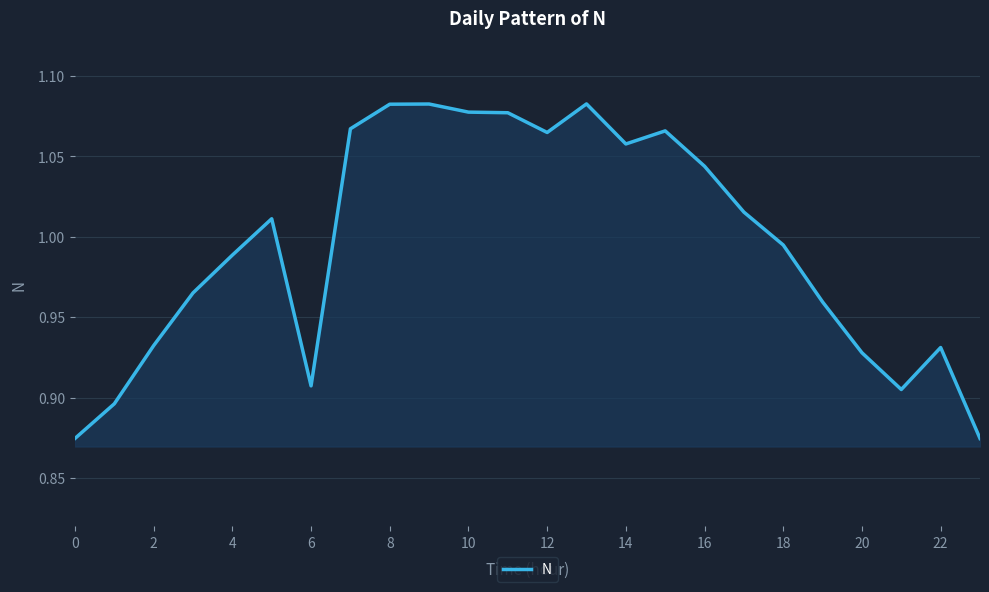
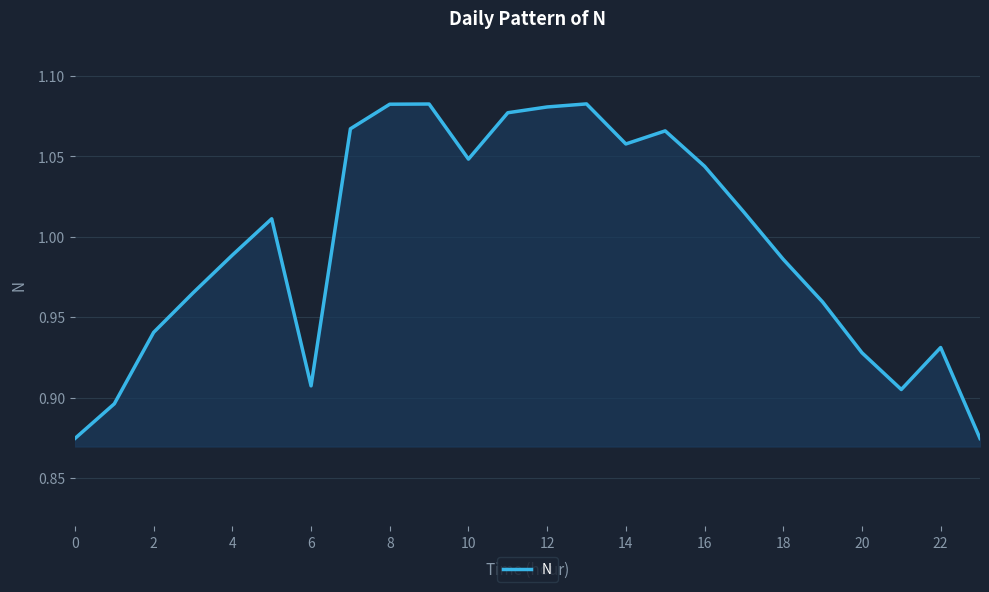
  {
    "0": 0.875,
-   "2": 0.932,
+   "2": 0.941,
    "4": 0.989,
    "6": 0.907,
    "8": 1.082,
-   "10": 1.078,
-   "12": 1.065,
+   "10": 1.048,
+   "12": 1.081,
    "14": 1.058,
    "16": 1.044,
-   "18": 0.995,
+   "18": 0.986,
    "20": 0.928,
    "22": 0.931
  }
